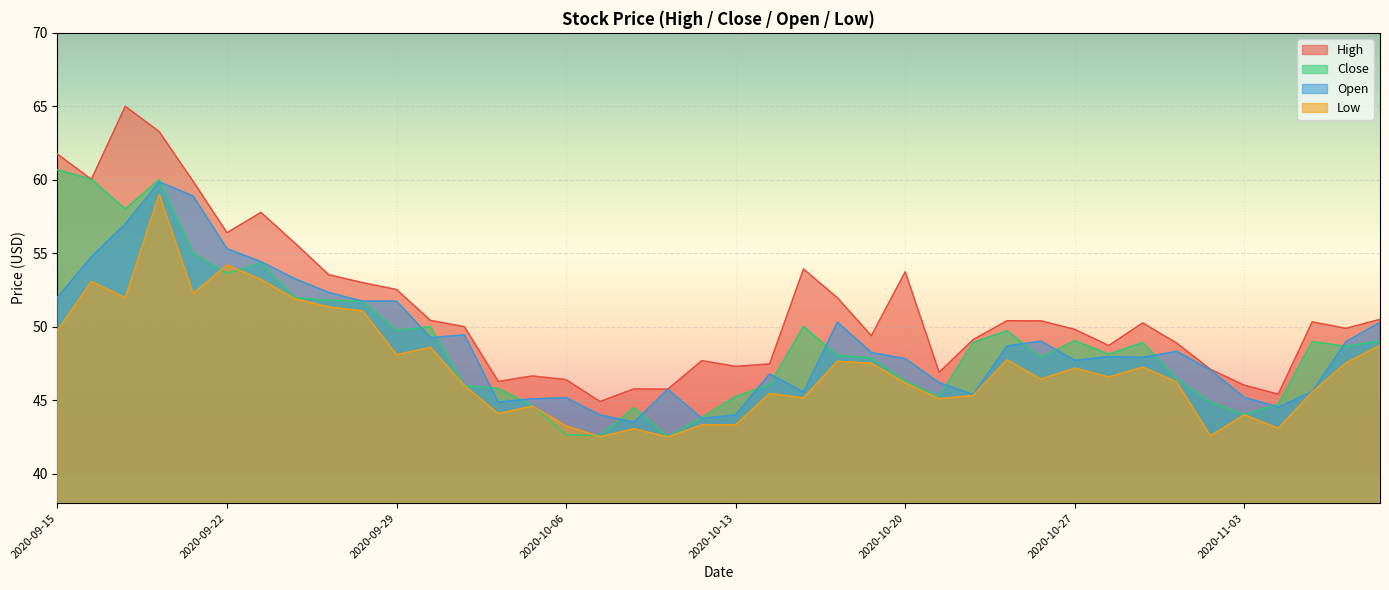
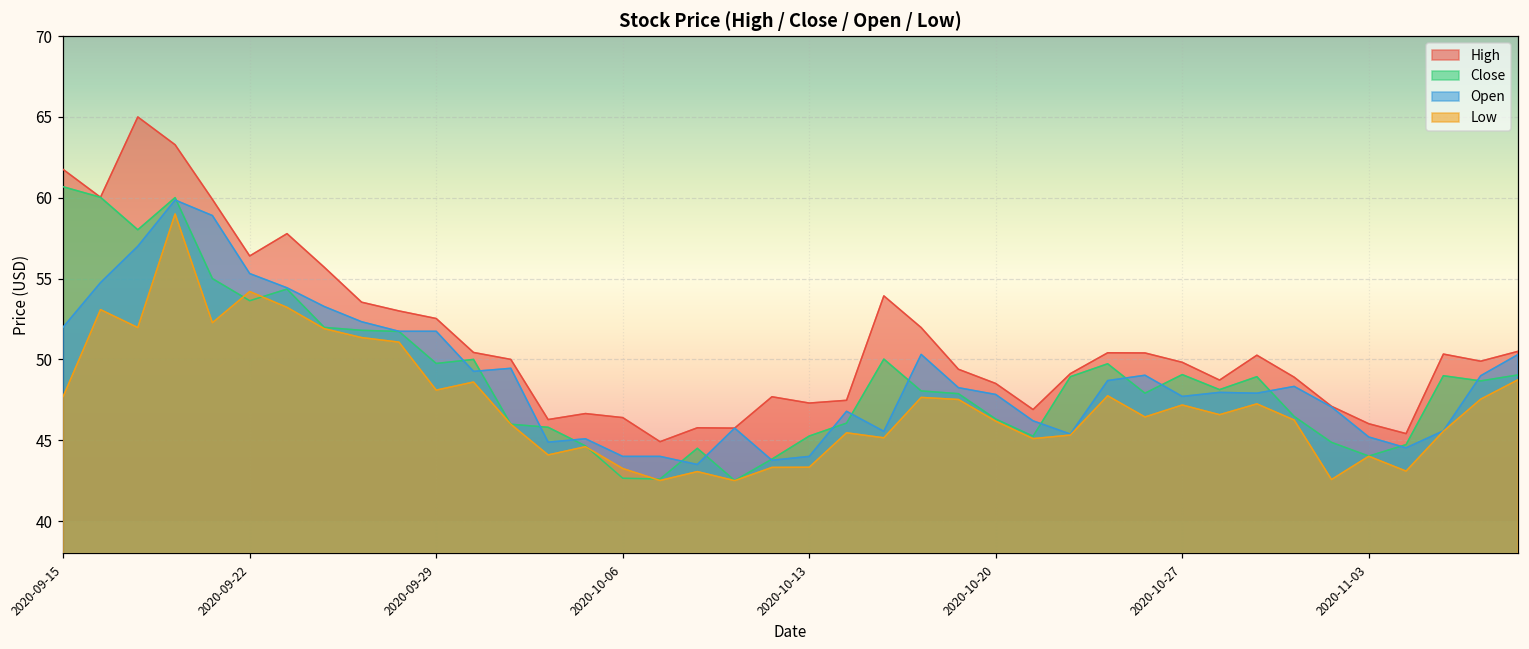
  {
    "High": {
      "2020-09-15": 61.8,
      "2020-09-22": 56.4,
      "2020-09-29": 52.5,
      "2020-10-06": 46.4,
      "2020-10-13": 47.3,
-     "2020-10-20": 53.7,
+     "2020-10-20": 48.5,
      "2020-10-27": 49.8,
      "2020-11-03": 46.0
    },
    "Close": {
      "2020-09-15": 60.7,
      "2020-09-22": 53.6,
      "2020-09-29": 49.8,
      "2020-10-06": 42.7,
      "2020-10-13": 45.3,
      "2020-10-27": 49.1
    },
    "Open": {
      "2020-09-15": 52.0,
      "2020-09-22": 55.3,
      "2020-09-29": 51.7,
-     "2020-10-06": 45.2,
+     "2020-10-06": 44.0,
      "2020-10-13": 44.0,
      "2020-10-20": 47.8,
      "2020-10-27": 47.7,
      "2020-11-03": 45.2
    },
    "Low": {
-     "2020-09-15": 49.8,
+     "2020-09-15": 47.7,
      "2020-09-22": 54.2,
      "2020-09-29": 48.1,
      "2020-10-06": 43.3,
      "2020-10-13": 43.3,
      "2020-10-27": 47.2
    }
  }
